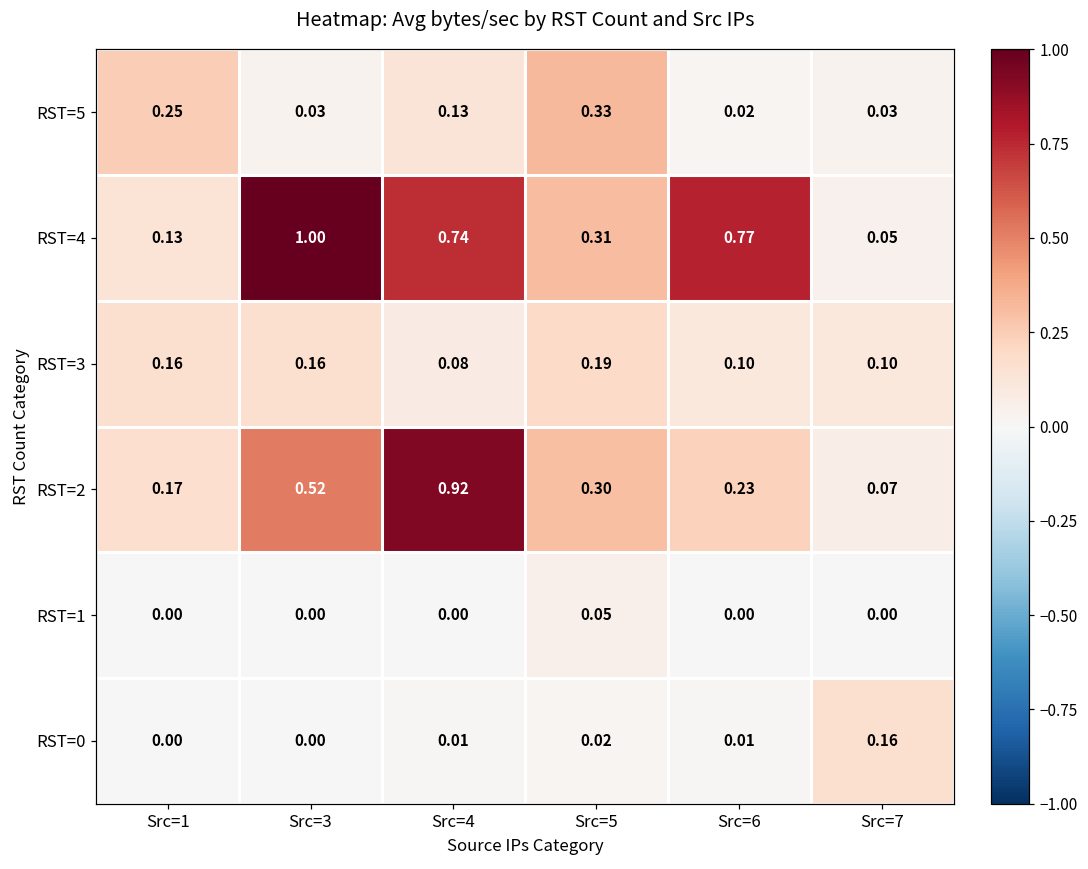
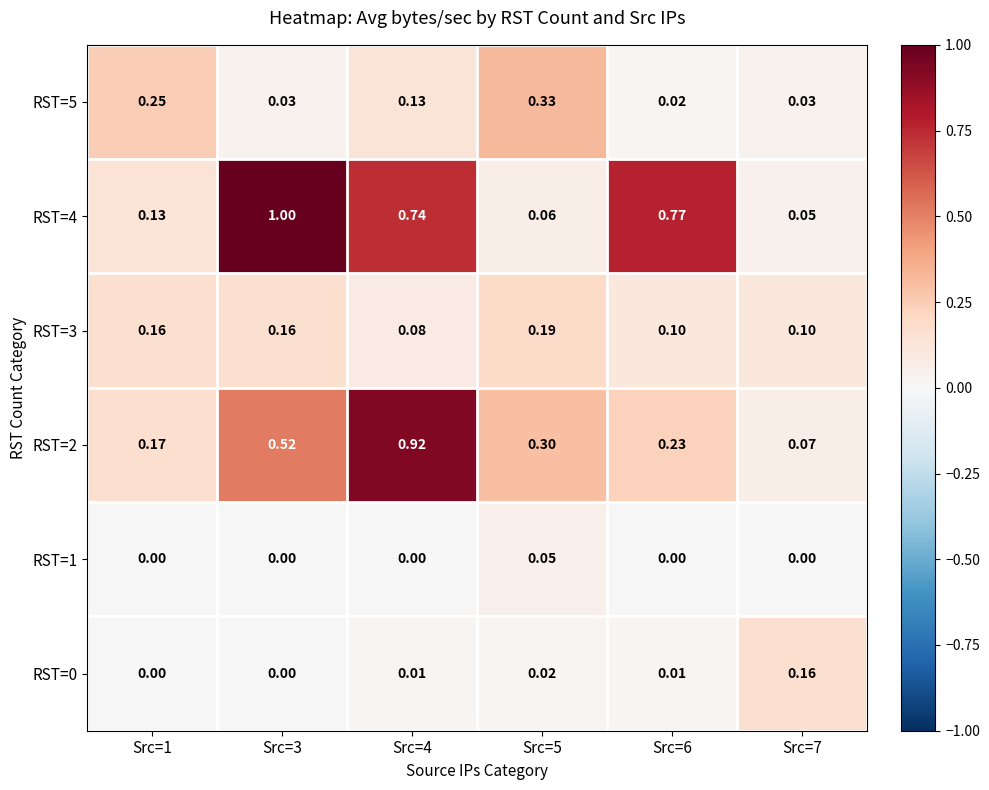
  {
    "RST=5": {
      "Src=1": 0.25,
      "Src=3": 0.03,
      "Src=4": 0.13,
      "Src=5": 0.33,
      "Src=6": 0.02,
      "Src=7": 0.03
    },
    "RST=4": {
      "Src=1": 0.13,
      "Src=3": 1.00,
      "Src=4": 0.74,
-     "Src=5": 0.31,
+     "Src=5": 0.06,
      "Src=6": 0.77,
      "Src=7": 0.05
    },
    "RST=3": {
      "Src=1": 0.16,
      "Src=3": 0.16,
      "Src=4": 0.08,
      "Src=5": 0.19,
      "Src=6": 0.10,
      "Src=7": 0.10
    },
    "RST=2": {
      "Src=1": 0.17,
      "Src=3": 0.52,
      "Src=4": 0.92,
      "Src=5": 0.30,
      "Src=6": 0.23,
      "Src=7": 0.07
    },
    "RST=1": {
      "Src=1": 0.00,
      "Src=3": 0.00,
      "Src=4": 0.00,
      "Src=5": 0.05,
      "Src=6": 0.00,
      "Src=7": 0.00
    },
    "RST=0": {
      "Src=1": 0.00,
      "Src=3": 0.00,
      "Src=4": 0.01,
      "Src=5": 0.02,
      "Src=6": 0.01,
      "Src=7": 0.16
    }
  }
